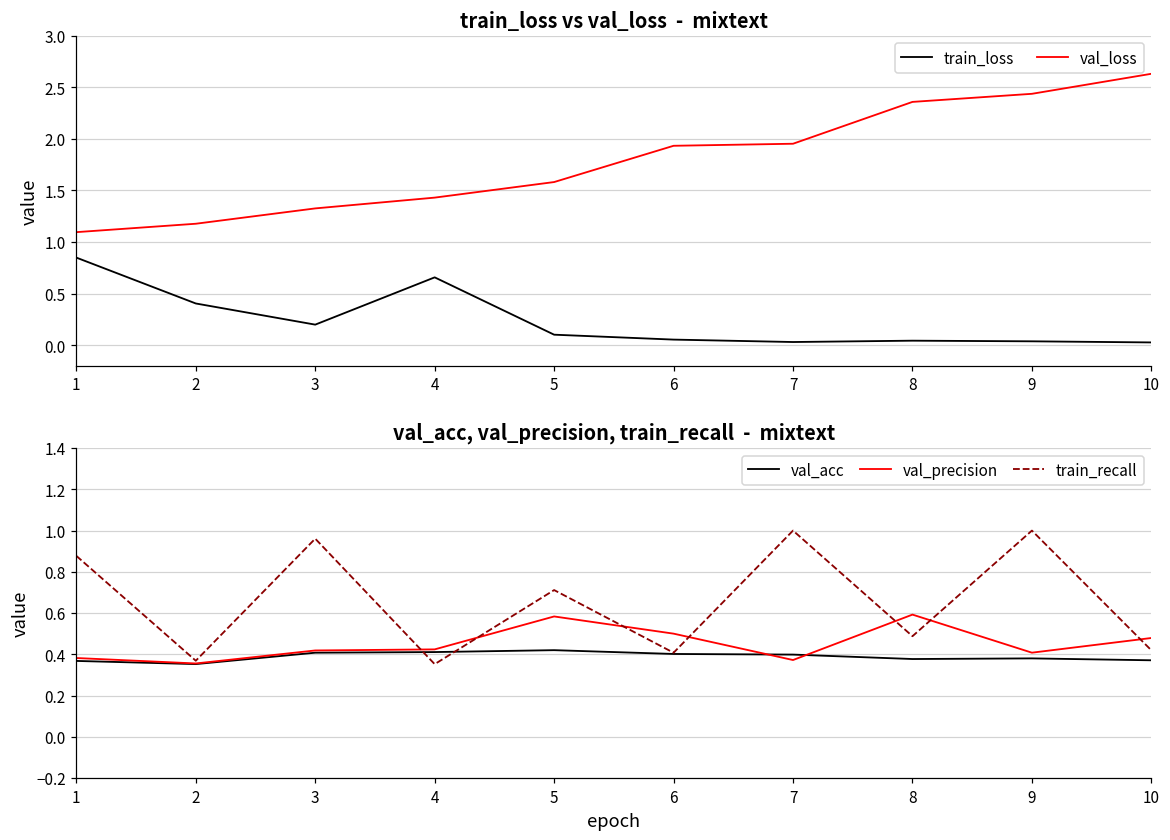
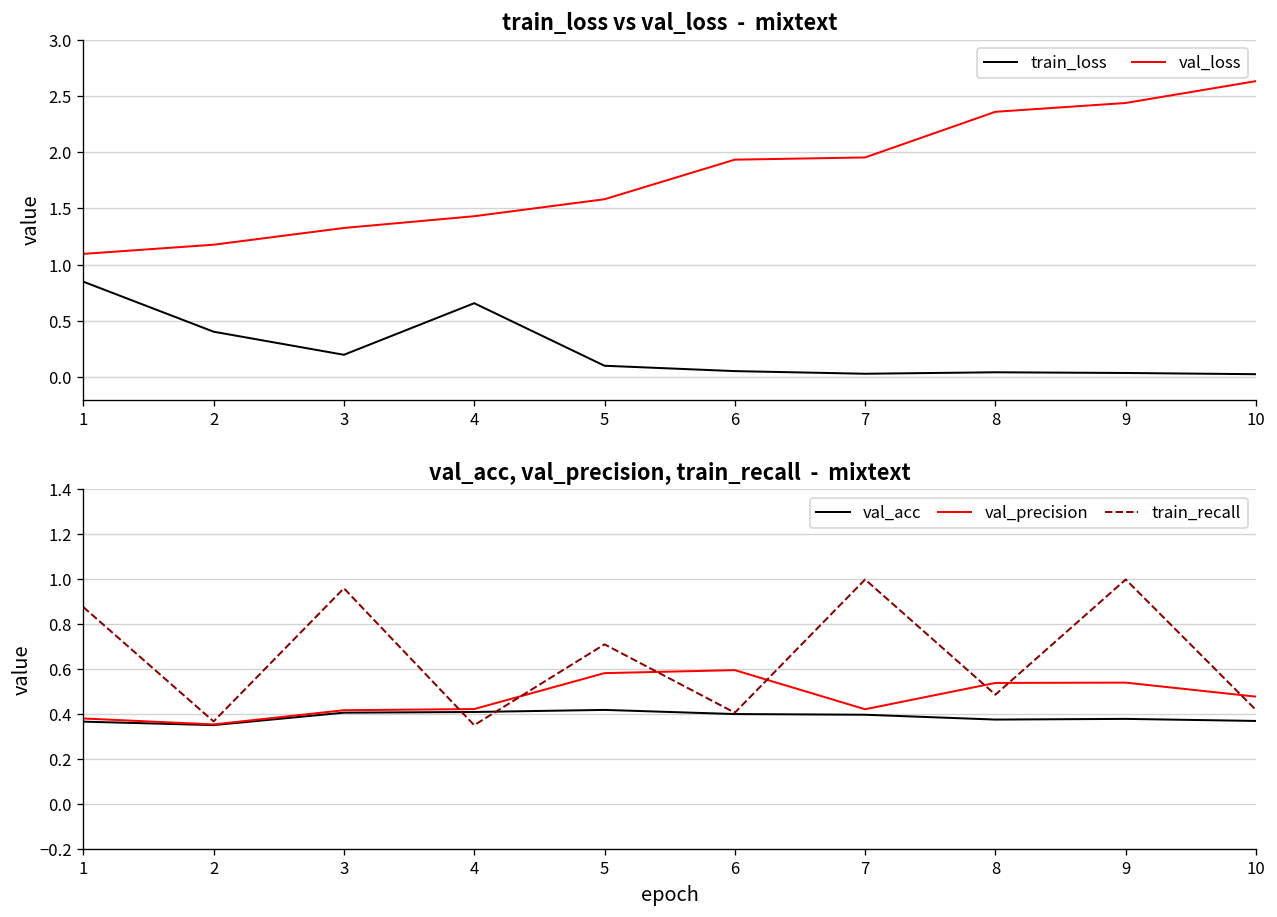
  {
    "train_loss vs val_loss - mixtext": {
      "train_loss": {
        "1": 0.8,
        "2": 0.4,
        "3": 0.2,
        "4": 0.7,
        "5": 0.1,
        "6": 0.1,
        "7": 0.0,
        "8": 0.0,
        "9": 0.0,
        "10": 0.0
      },
      "val_loss": {
        "1": 1.1,
        "2": 1.2,
        "3": 1.3,
        "4": 1.4,
        "5": 1.6,
        "6": 1.9,
        "7": 2.0,
        "8": 2.4,
        "9": 2.4,
        "10": 2.6
      }
    },
    "val_acc, val_precision, train_recall - mixtext": {
      "val_acc": {
        "1": 0.37,
        "5": 0.42,
        "7": 0.40,
        "8": 0.38,
        "9": 0.38,
        "10": 0.37
      },
      "val_precision": {
        "1": 0.38,
        "5": 0.58,
-       "6": 0.50,
-       "7": 0.37,
-       "8": 0.59,
-       "9": 0.41,
+       "6": 0.60,
+       "7": 0.42,
+       "8": 0.54,
+       "9": 0.54,
        "10": 0.48
      },
      "train_recall": {
        "1": 0.88,
        "3": 0.96,
        "4": 0.35,
        "5": 0.71,
        "7": 1.00,
        "8": 0.49,
        "9": 1.00,
        "10": 0.42
      }
    }
  }
